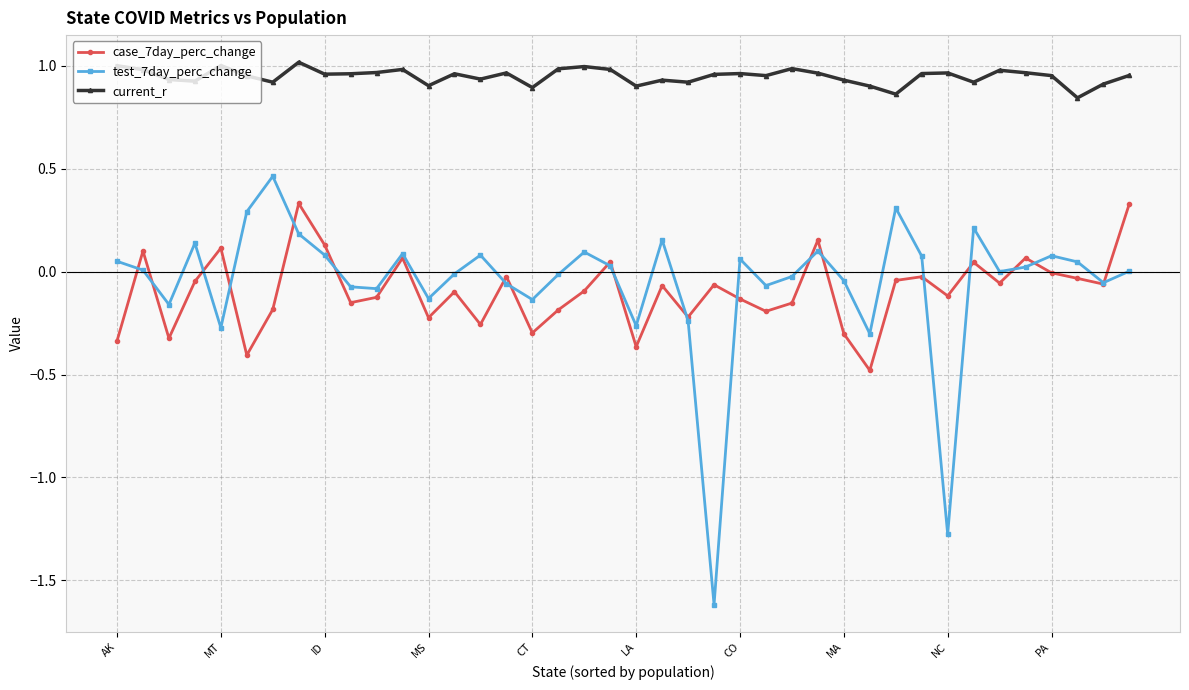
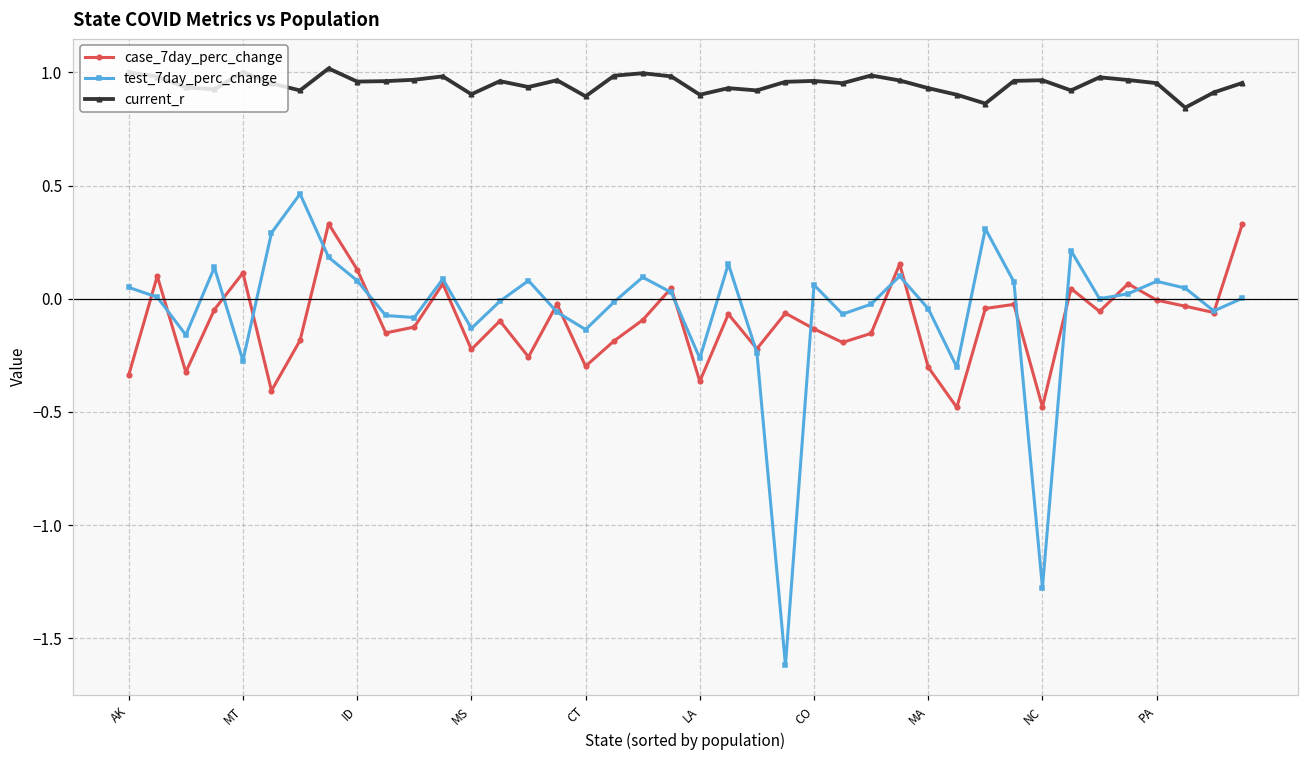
  {
    "case_7day_perc_change": {
      "MA": -0.30,
-     "NC": -0.12
+     "NC": -0.48
    },
    "test_7day_perc_change": {
      "MA": -0.04,
      "NC": -1.28
    },
    "current_r": {
      "MA": 0.93,
      "NC": 0.97
    }
  }
